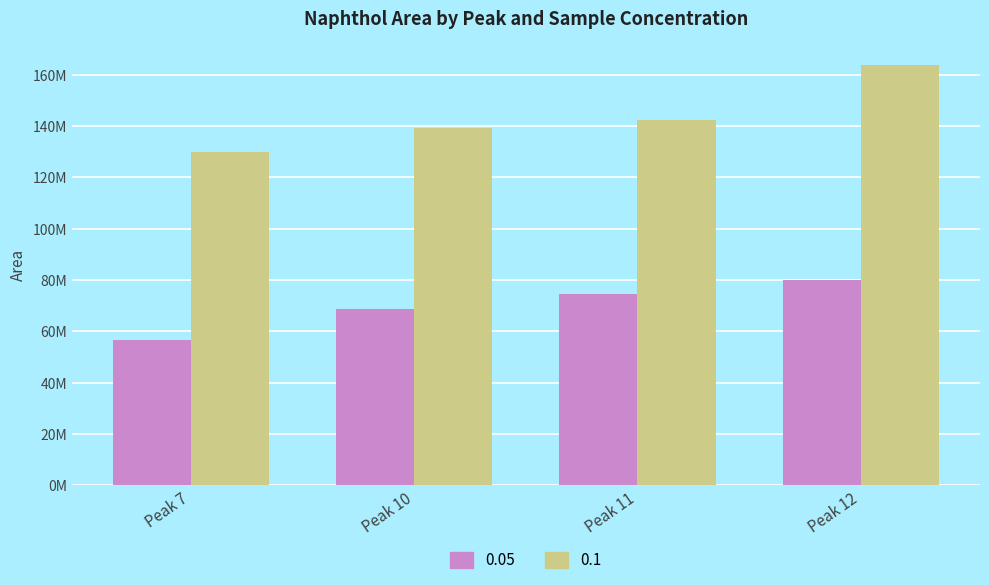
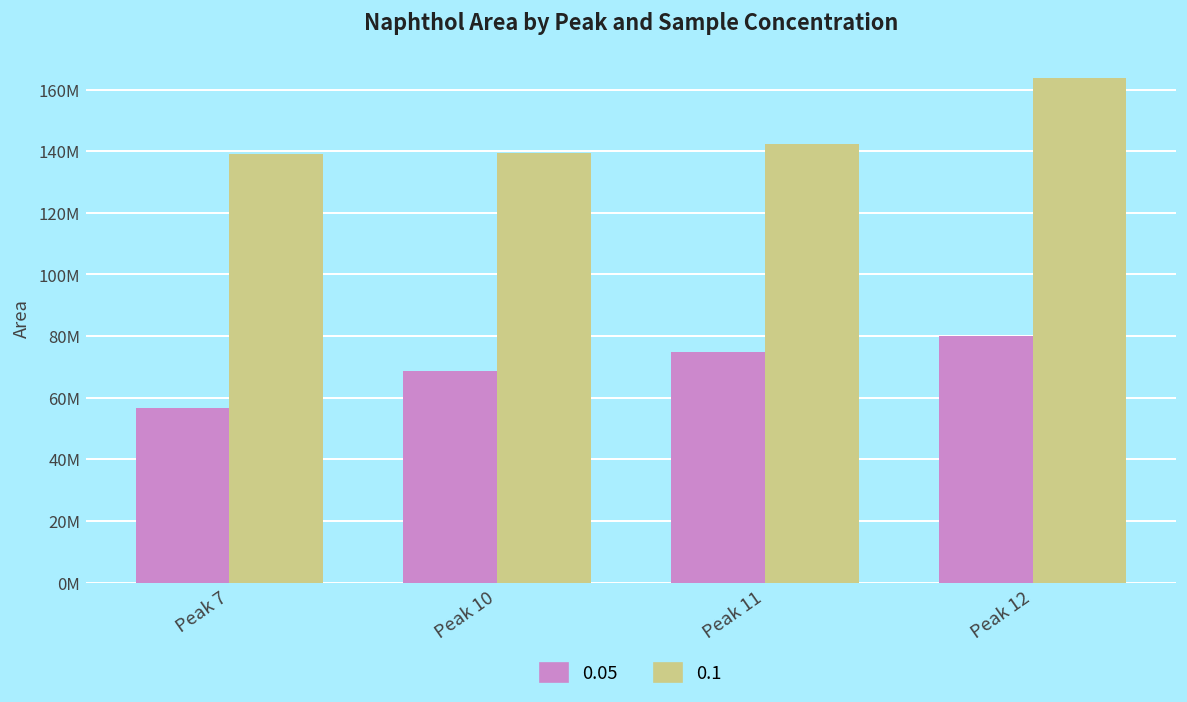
  {
    "0.05": {
      "Peak 7": 57000000,
      "Peak 10": 69000000,
      "Peak 11": 75000000,
      "Peak 12": 80000000
    },
    "0.1": {
-     "Peak 7": 130000000,
+     "Peak 7": 139000000,
      "Peak 10": 139000000,
      "Peak 11": 142000000,
      "Peak 12": 164000000
    }
  }
